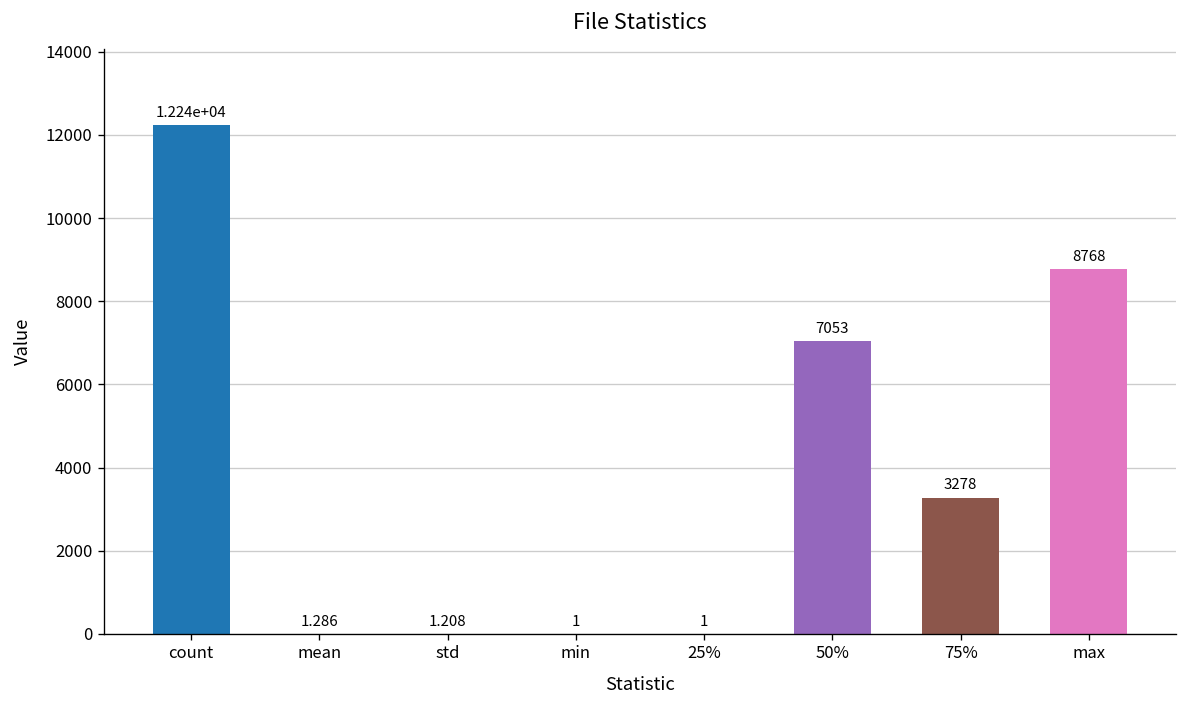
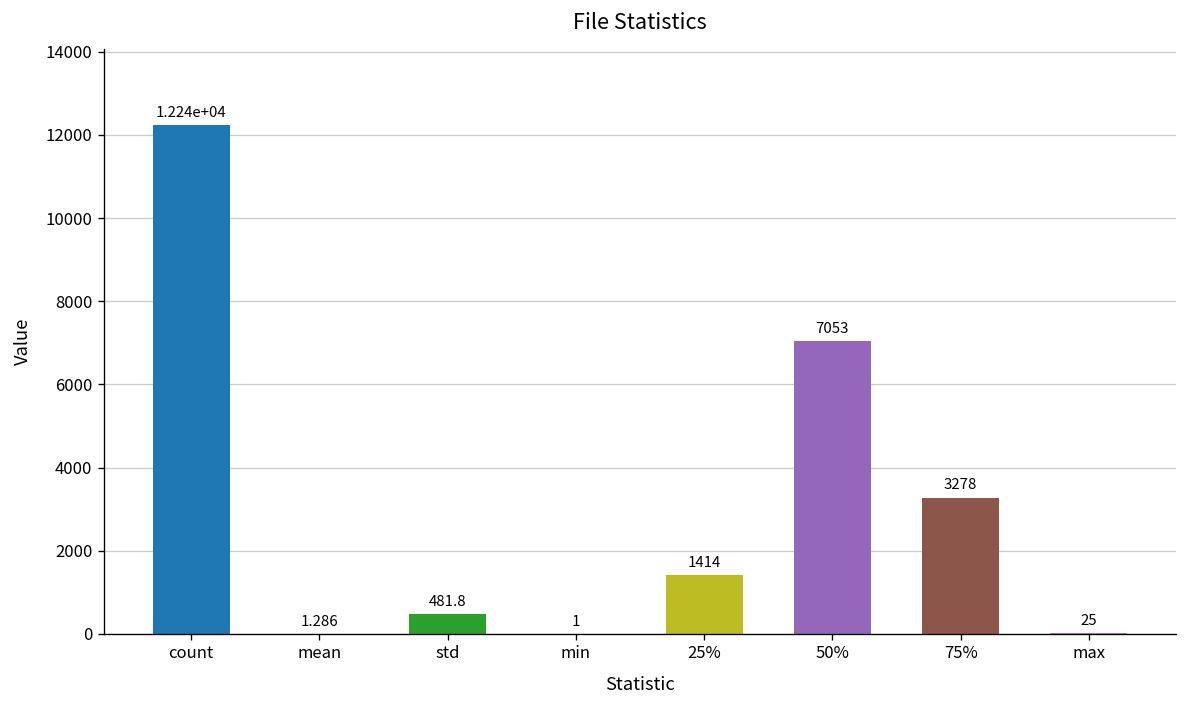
  {
    "mean": 1.286,
-   "std": 1.208,
+   "std": 481.8,
    "min": 1,
-   "25%": 1,
+   "25%": 1414,
    "50%": 7053,
    "75%": 3278,
-   "max": 8768
+   "max": 25
  }
